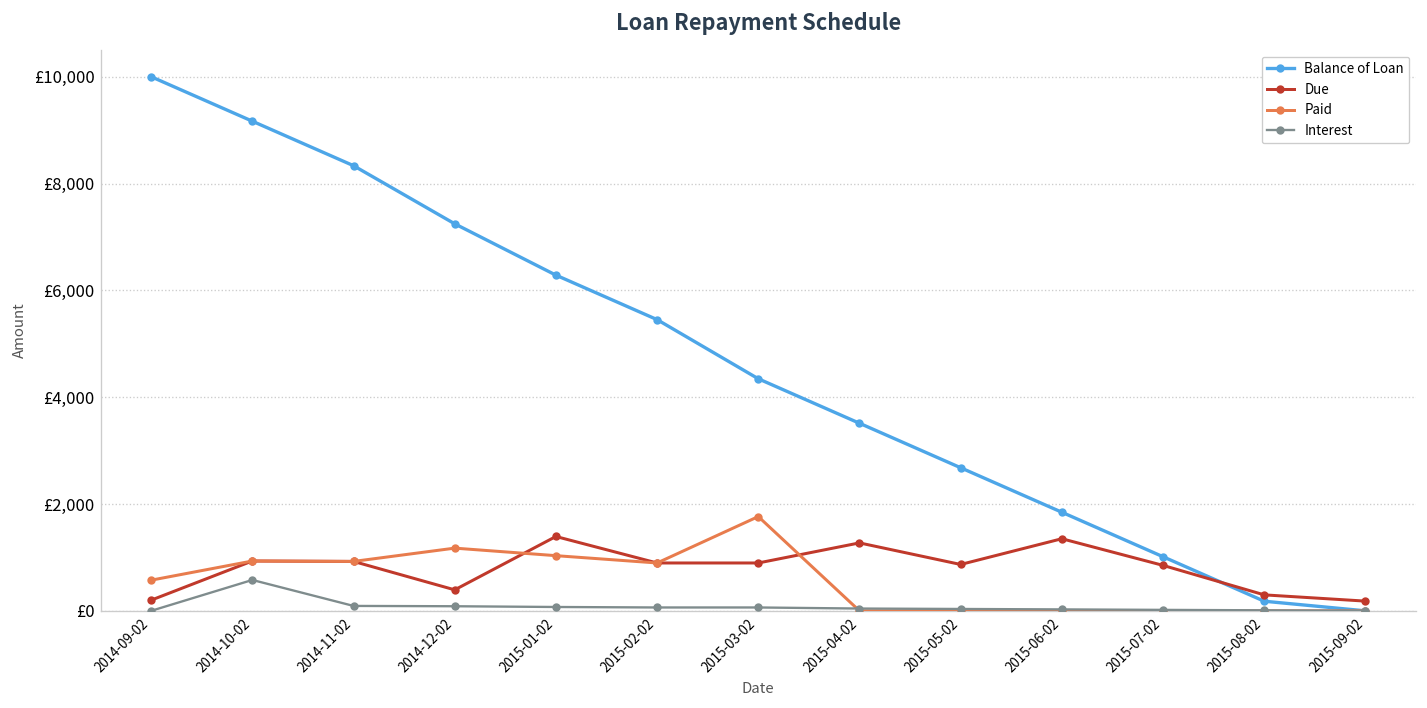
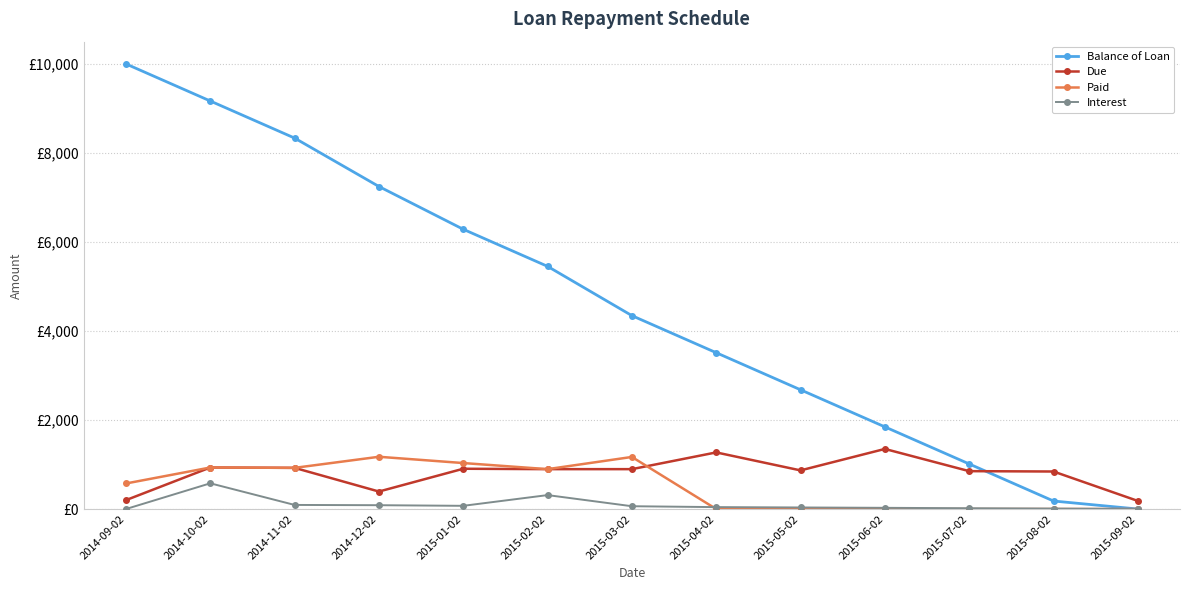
  {
    "Balance of Loan": {
      "2014-09-02": "£10,000",
      "2014-10-02": "£9,200",
      "2014-11-02": "£8,300",
      "2014-12-02": "£7,200",
      "2015-01-02": "£6,300",
      "2015-02-02": "£5,500",
      "2015-03-02": "£4,300",
      "2015-04-02": "£3,500",
      "2015-05-02": "£2,700",
      "2015-06-02": "£1,800",
      "2015-07-02": "£1,000",
      "2015-08-02": "£200"
    },
    "Due": {
      "2014-09-02": "£200",
      "2014-12-02": "£400",
-     "2015-01-02": "£1,400",
+     "2015-01-02": "£900",
      "2015-03-02": "£900",
      "2015-04-02": "£1,300",
      "2015-05-02": "£900",
      "2015-06-02": "£1,400",
      "2015-07-02": "£900",
-     "2015-08-02": "£300",
+     "2015-08-02": "£800",
      "2015-09-02": "£200"
    },
    "Paid": {
      "2014-09-02": "£600",
      "2014-12-02": "£1,200",
      "2015-01-02": "£1,000",
-     "2015-03-02": "£1,800"
+     "2015-03-02": "£1,200"
    },
    "Interest": {
      "2014-09-02": "£0",
      "2014-10-02": "£600",
      "2014-11-02": "£100",
      "2014-12-02": "£100",
      "2015-01-02": "£100",
-     "2015-02-02": "£100",
+     "2015-02-02": "£300",
      "2015-03-02": "£100"
    }
  }
